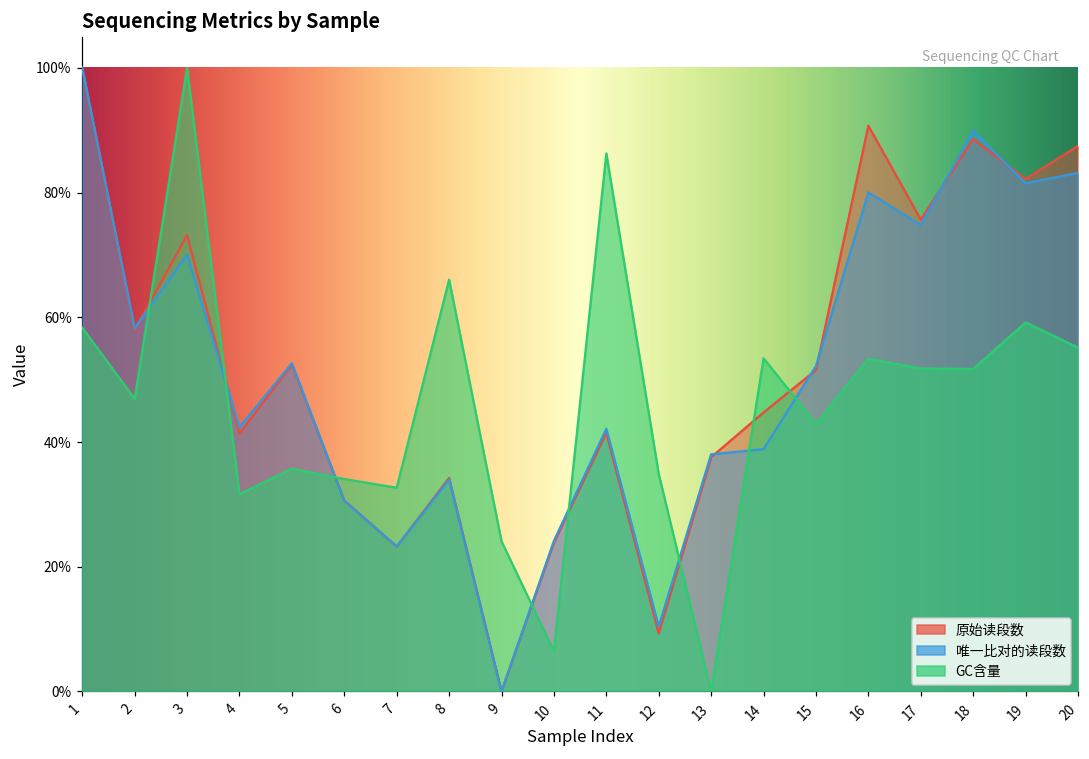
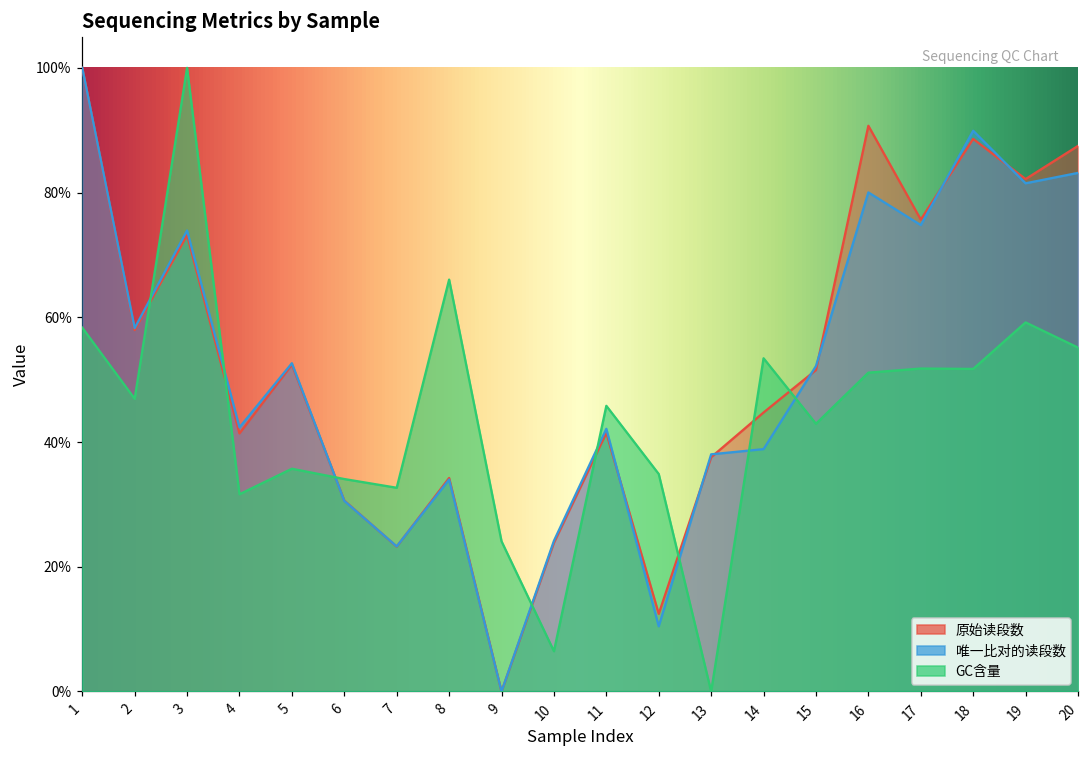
  {
    "原始读段数": {
      "3": "73%",
      "4": "41%",
      "11": "41%",
-     "12": "9%",
+     "12": "12%",
      "13": "38%",
      "14": "45%",
      "15": "52%",
      "16": "91%",
      "17": "76%",
      "18": "89%",
      "19": "82%",
      "20": "87%"
    },
    "唯一比对的读段数": {
-     "3": "70%",
+     "3": "74%",
      "4": "42%",
      "11": "42%",
      "12": "10%",
      "13": "38%",
      "14": "39%",
      "15": "52%",
      "16": "80%",
      "17": "75%",
      "18": "90%",
      "19": "81%",
      "20": "83%"
    },
    "GC含量": {
      "1": "58%",
      "2": "47%",
      "3": "100%",
      "4": "32%",
      "5": "36%",
      "6": "34%",
      "7": "33%",
      "8": "66%",
      "9": "24%",
      "10": "6%",
-     "11": "86%",
+     "11": "46%",
      "12": "35%",
      "13": "0%",
      "14": "53%",
      "15": "43%",
-     "16": "53%",
+     "16": "51%",
      "17": "52%",
      "18": "52%",
      "19": "59%",
      "20": "55%"
    }
  }
